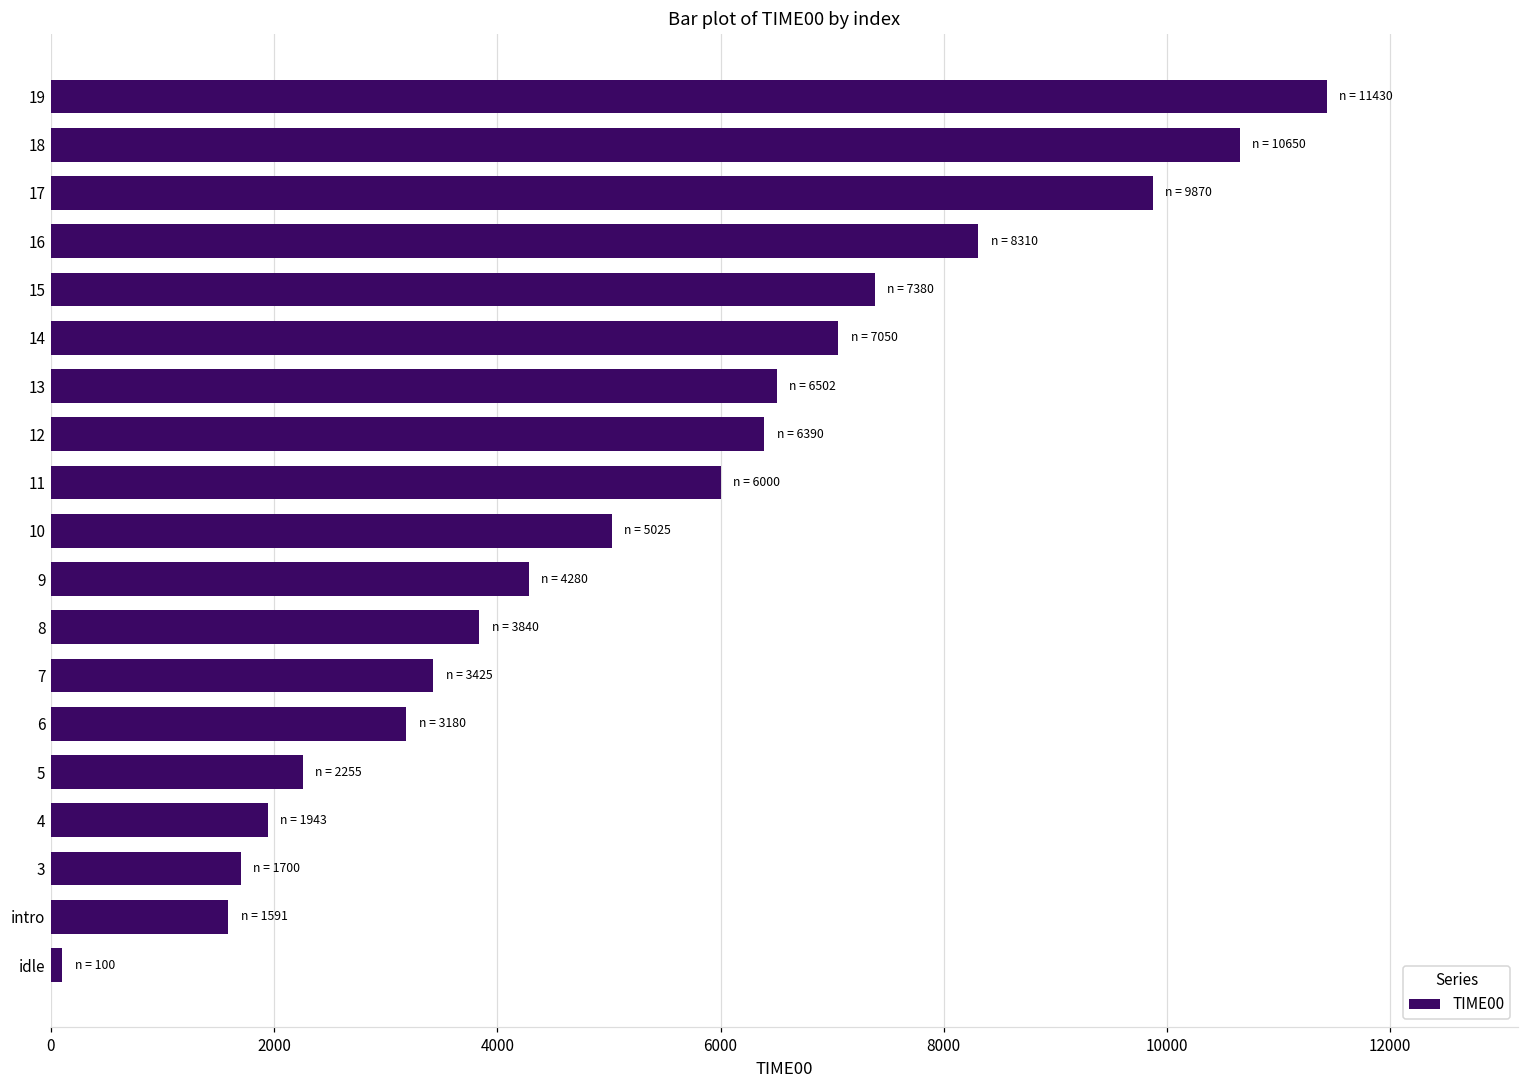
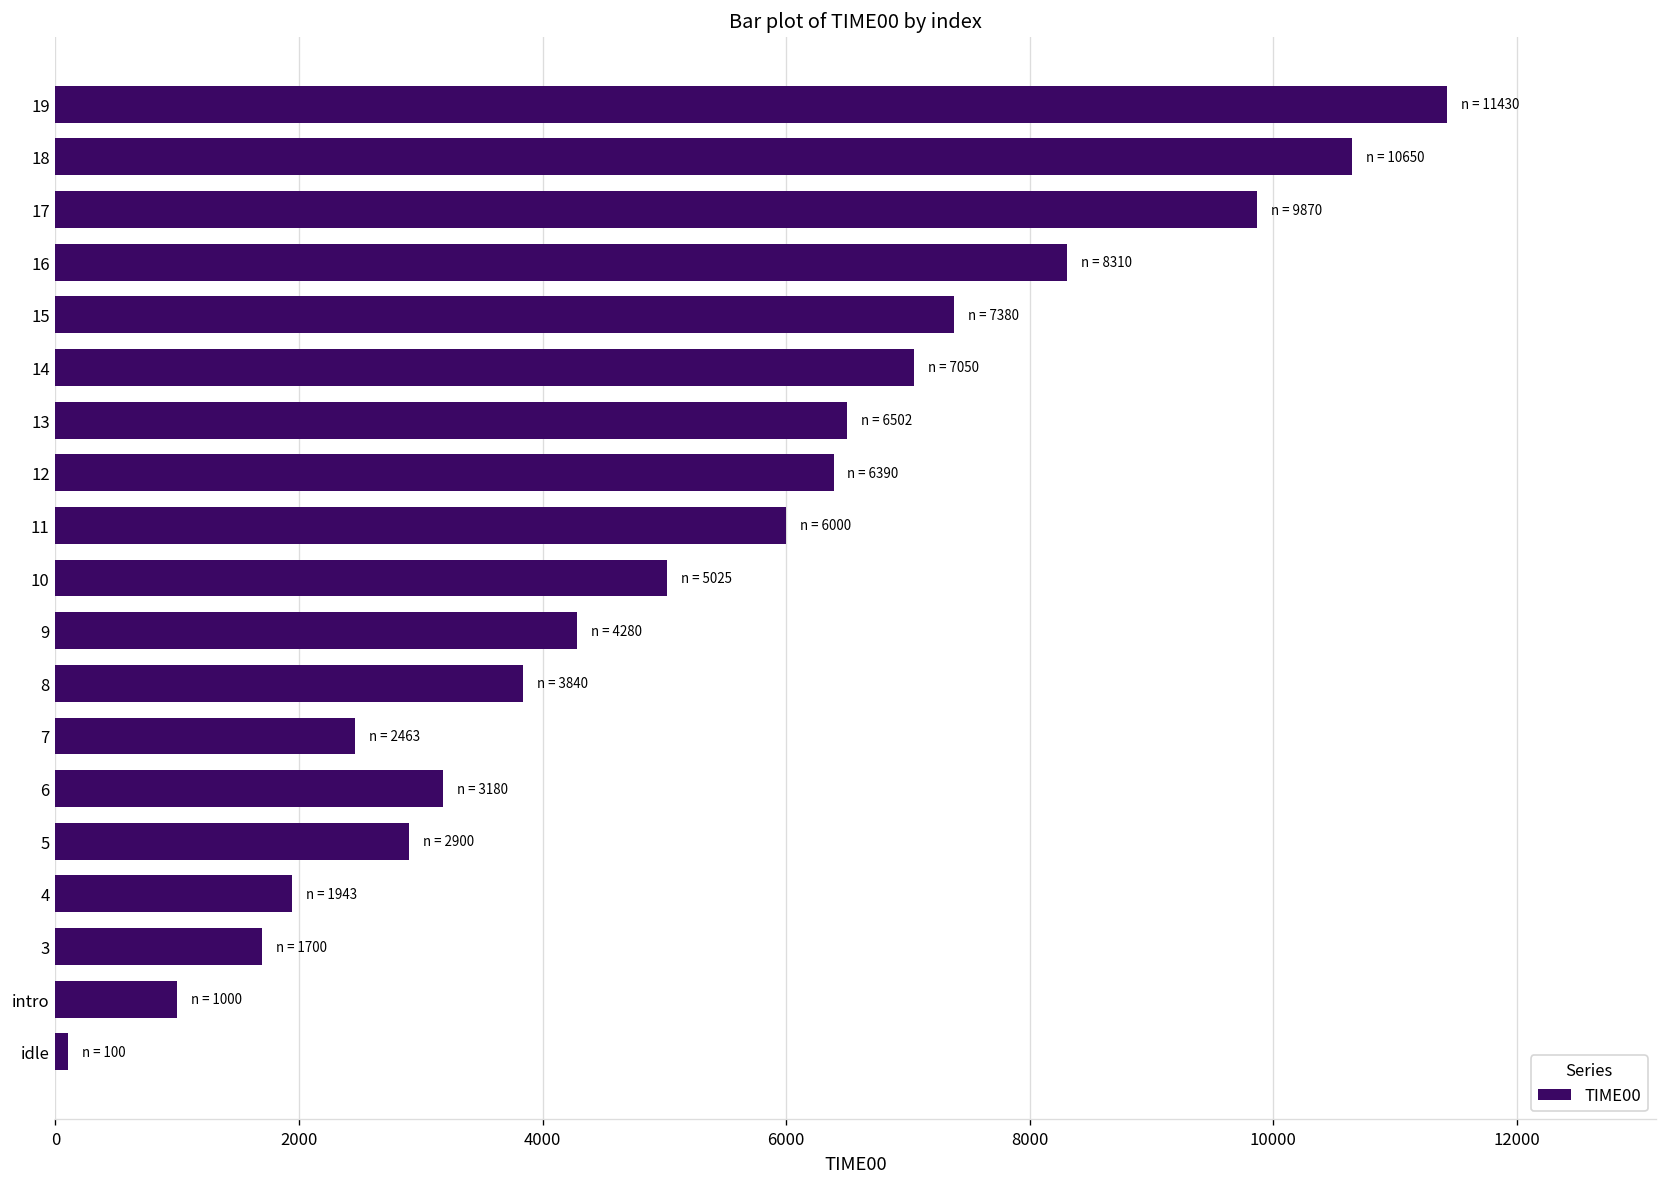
  {
    "19": 11430,
    "18": 10650,
    "17": 9870,
    "16": 8310,
    "15": 7380,
    "14": 7050,
    "13": 6502,
    "12": 6390,
    "11": 6000,
    "10": 5025,
    "9": 4280,
    "8": 3840,
-   "7": 3425,
+   "7": 2463,
    "6": 3180,
-   "5": 2255,
+   "5": 2900,
    "4": 1943,
    "3": 1700,
-   "intro": 1591,
+   "intro": 1000,
    "idle": 100
  }
